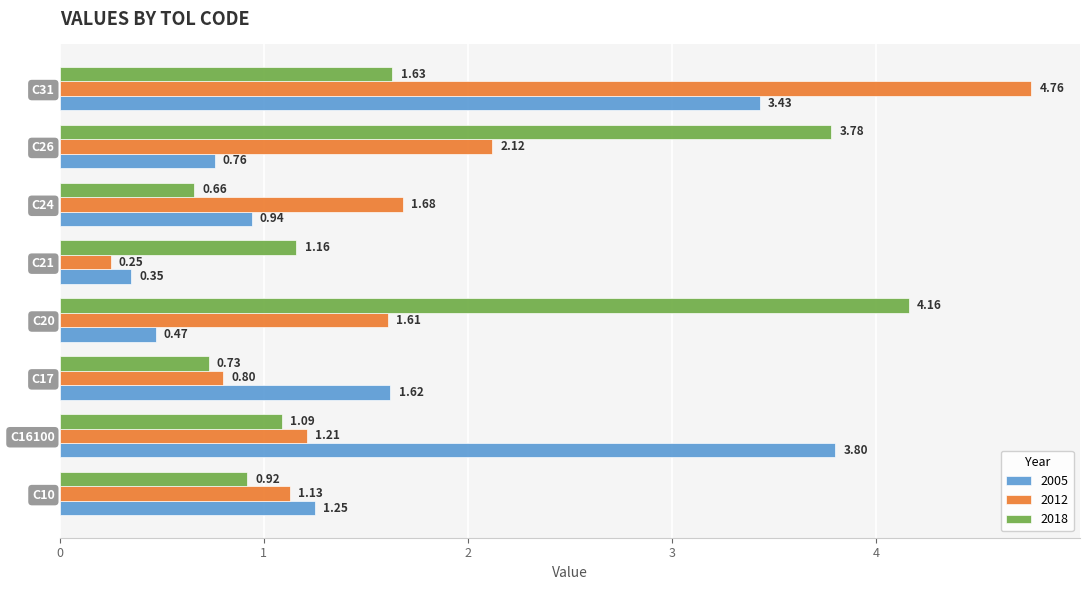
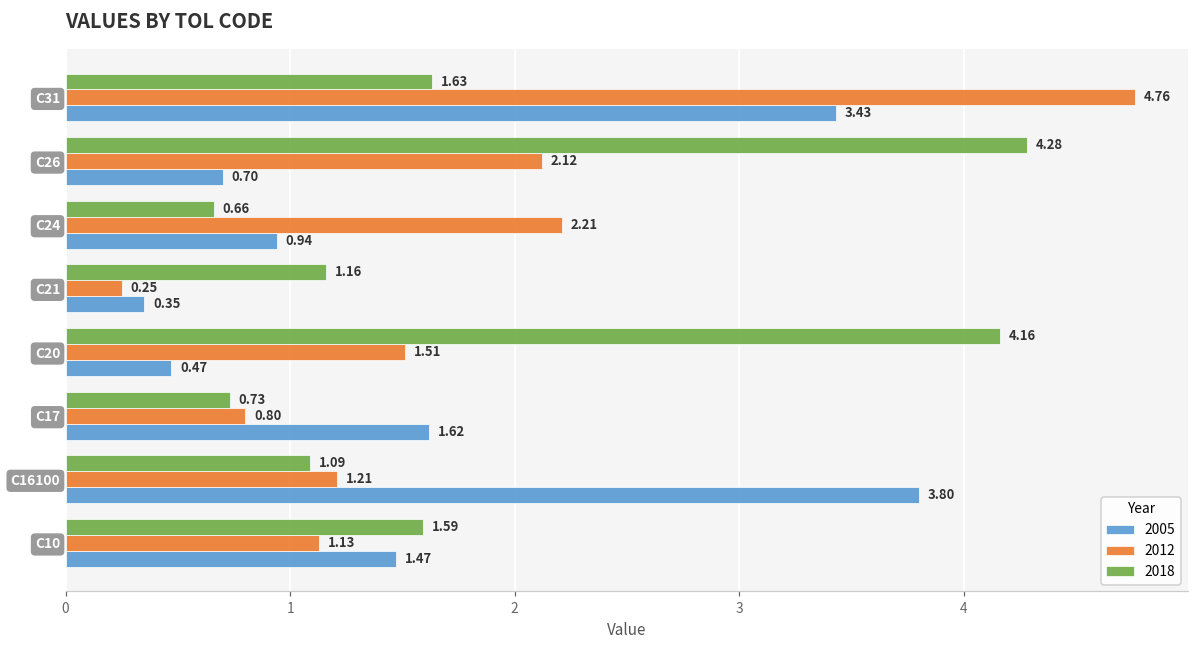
  {
    "2005": {
      "C31": 3.43,
-     "C26": 0.76,
+     "C26": 0.70,
      "C24": 0.94,
      "C21": 0.35,
      "C20": 0.47,
      "C17": 1.62,
      "C16100": 3.80,
-     "C10": 1.25
+     "C10": 1.47
    },
    "2012": {
      "C31": 4.76,
      "C26": 2.12,
-     "C24": 1.68,
+     "C24": 2.21,
      "C21": 0.25,
-     "C20": 1.61,
+     "C20": 1.51,
      "C17": 0.80,
      "C16100": 1.21,
      "C10": 1.13
    },
    "2018": {
      "C31": 1.63,
-     "C26": 3.78,
+     "C26": 4.28,
      "C24": 0.66,
      "C21": 1.16,
      "C20": 4.16,
      "C17": 0.73,
      "C16100": 1.09,
-     "C10": 0.92
+     "C10": 1.59
    }
  }
